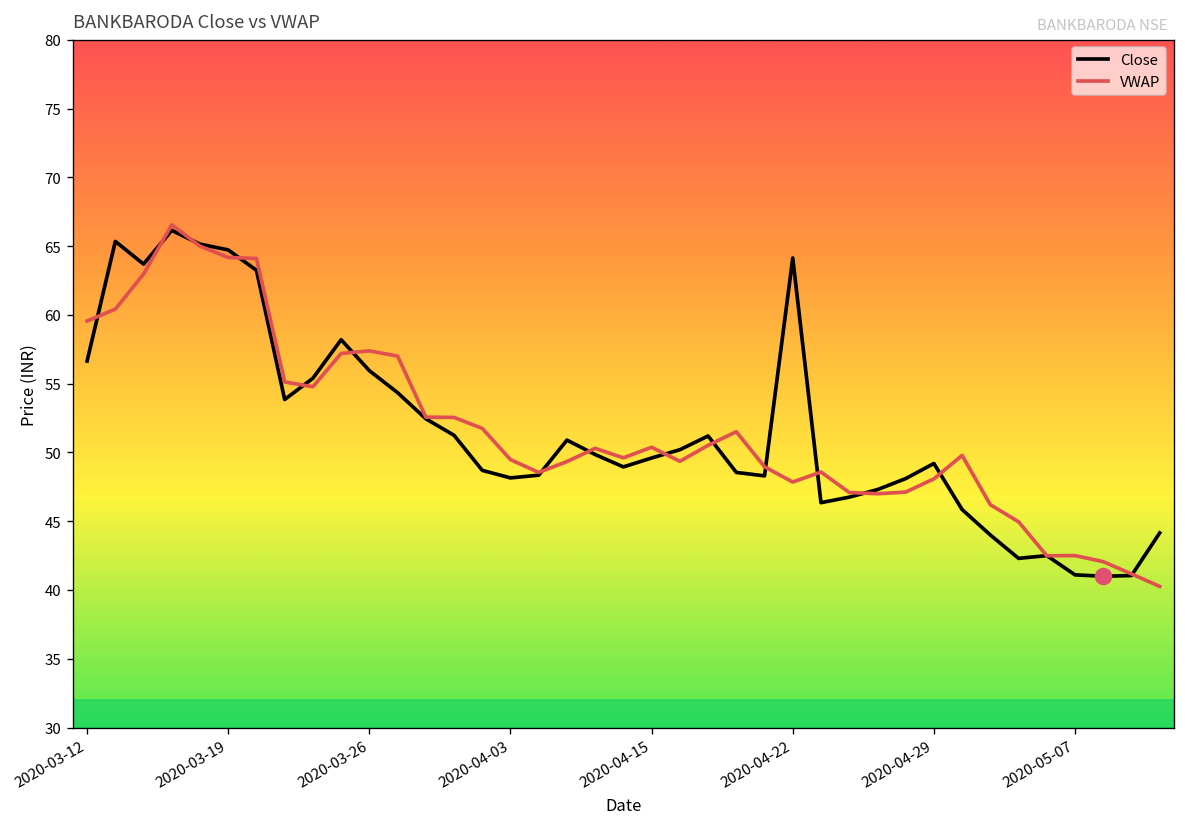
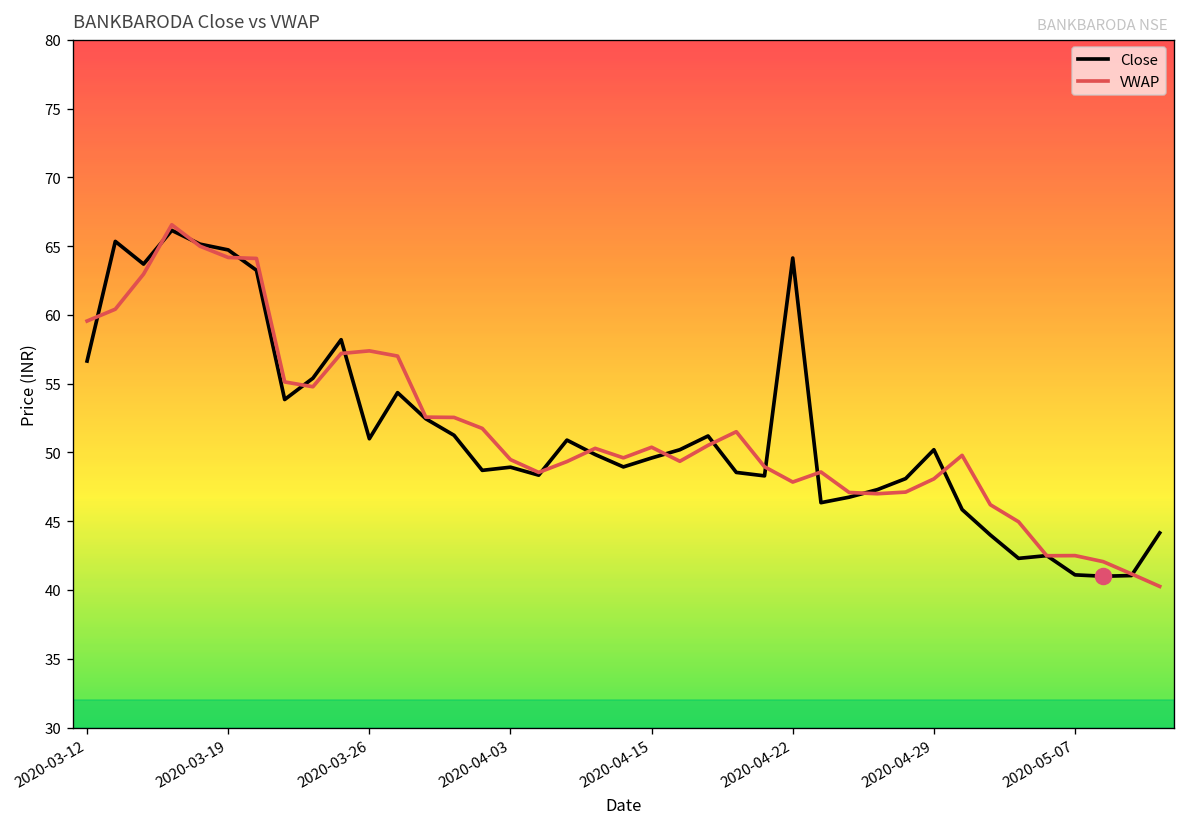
  {
    "Close": {
      "2020-03-12": 56.7,
      "2020-03-19": 64.7,
-     "2020-03-26": 56.0,
-     "2020-04-03": 48.2,
+     "2020-03-26": 51.0,
+     "2020-04-03": 48.9,
      "2020-04-15": 49.6,
      "2020-04-22": 64.1,
-     "2020-04-29": 49.2,
+     "2020-04-29": 50.2,
      "2020-05-07": 41.1
    }
  }
